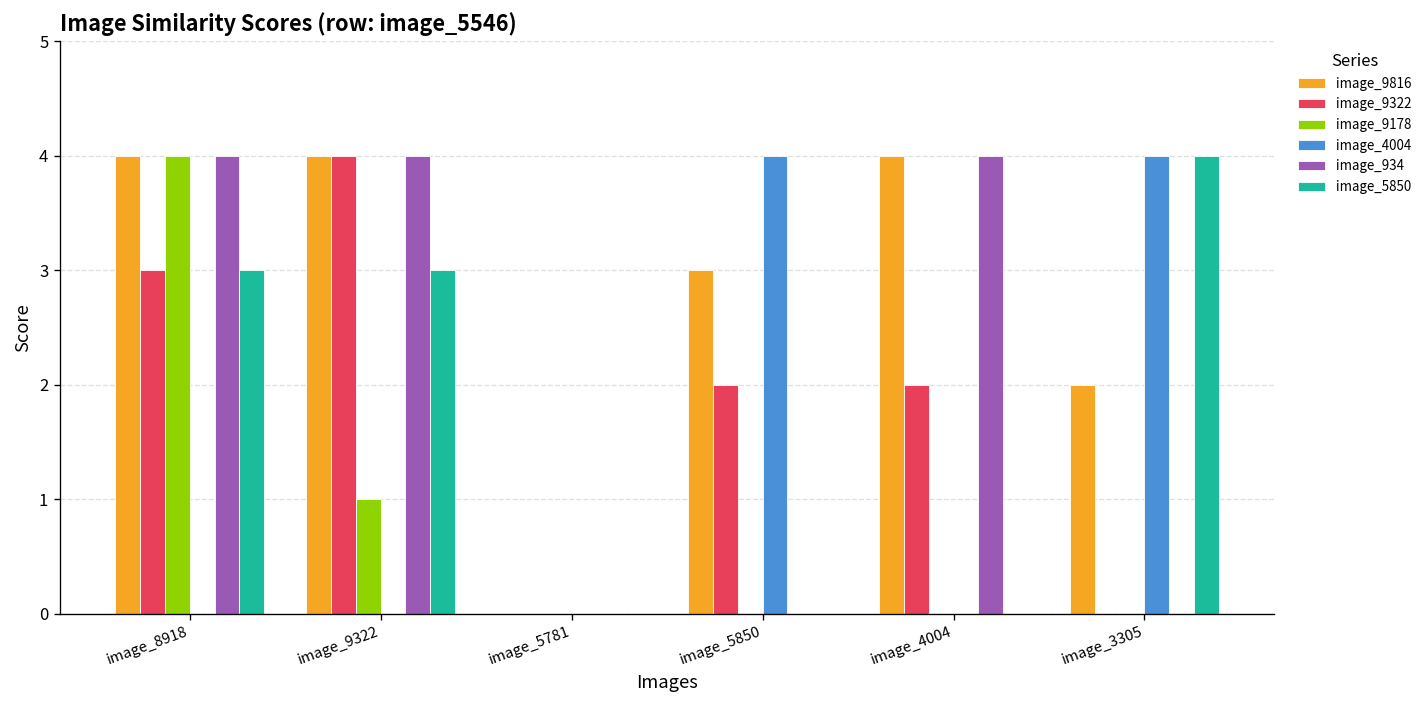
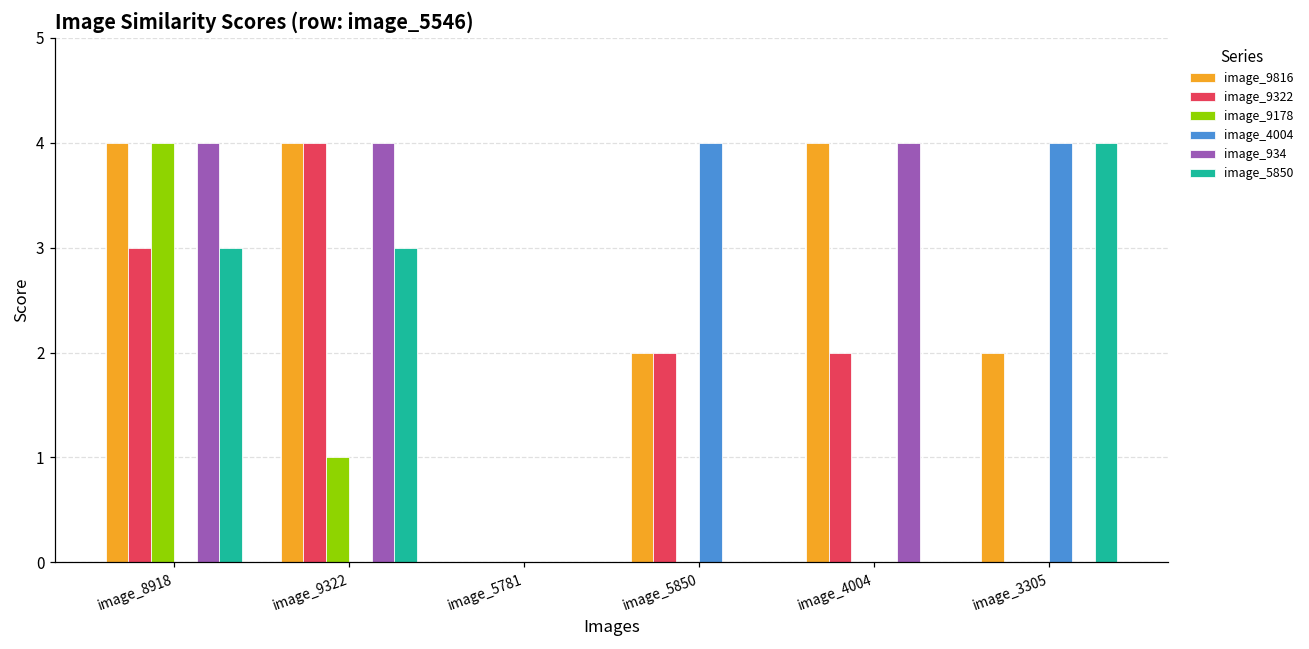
  {
    "image_9816": {
      "image_8918": 4,
      "image_9322": 4,
      "image_5781": 0,
-     "image_5850": 3,
+     "image_5850": 2,
      "image_4004": 4,
      "image_3305": 2
    },
    "image_9322": {
      "image_8918": 3,
      "image_9322": 4,
      "image_5781": 0,
      "image_5850": 2,
      "image_4004": 2,
      "image_3305": 0
    },
    "image_9178": {
      "image_8918": 4,
      "image_9322": 1,
      "image_5781": 0,
      "image_5850": 0,
      "image_4004": 0,
      "image_3305": 0
    },
    "image_4004": {
      "image_8918": 0,
      "image_9322": 0,
      "image_5781": 0,
      "image_5850": 4,
      "image_4004": 0,
      "image_3305": 4
    },
    "image_934": {
      "image_8918": 4,
      "image_9322": 4,
      "image_5781": 0,
      "image_5850": 0,
      "image_4004": 4,
      "image_3305": 0
    },
    "image_5850": {
      "image_8918": 3,
      "image_9322": 3,
      "image_5781": 0,
      "image_5850": 0,
      "image_4004": 0,
      "image_3305": 4
    }
  }
